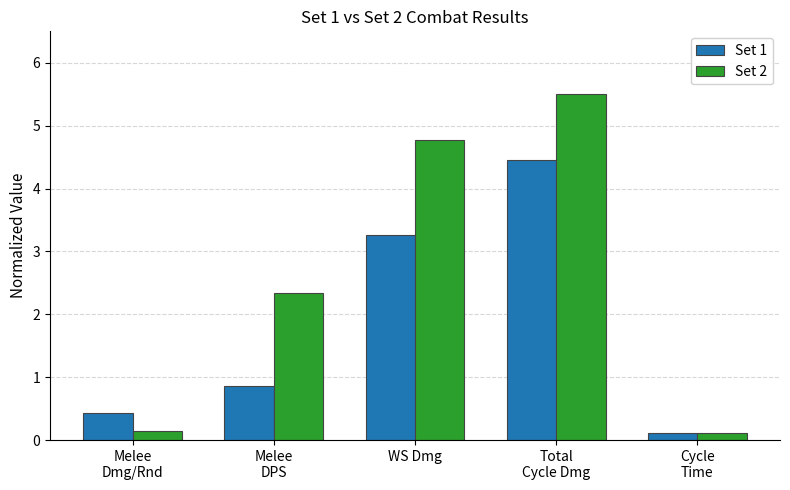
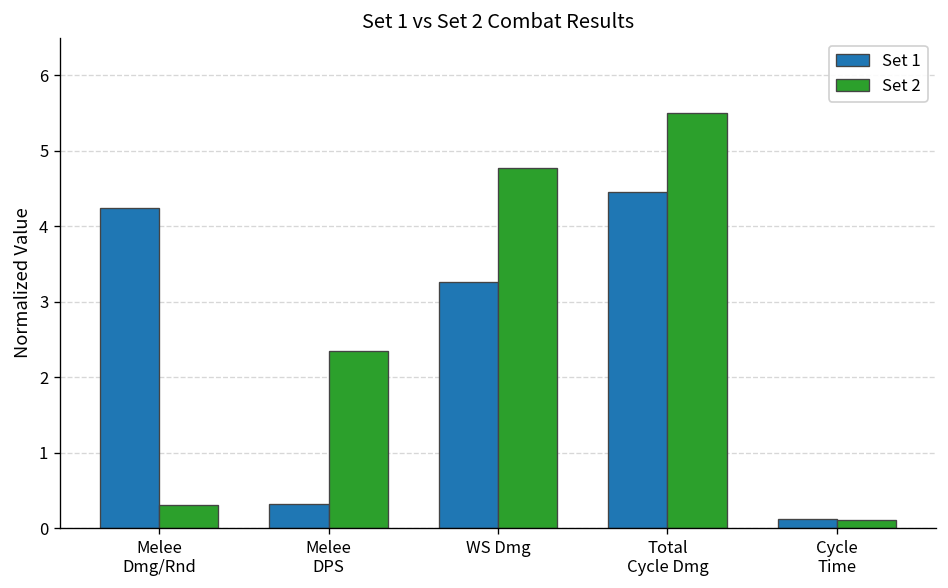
  {
    "Set 1": {
-     "Melee Dmg/Rnd": 0.4,
-     "Melee DPS": 0.9,
+     "Melee Dmg/Rnd": 4.2,
+     "Melee DPS": 0.3,
      "WS Dmg": 3.3,
      "Total Cycle Dmg": 4.5,
      "Cycle Time": 0.1
    },
    "Set 2": {
-     "Melee Dmg/Rnd": 0.2,
+     "Melee Dmg/Rnd": 0.3,
      "Melee DPS": 2.3,
      "WS Dmg": 4.8,
      "Total Cycle Dmg": 5.5,
      "Cycle Time": 0.1
    }
  }
